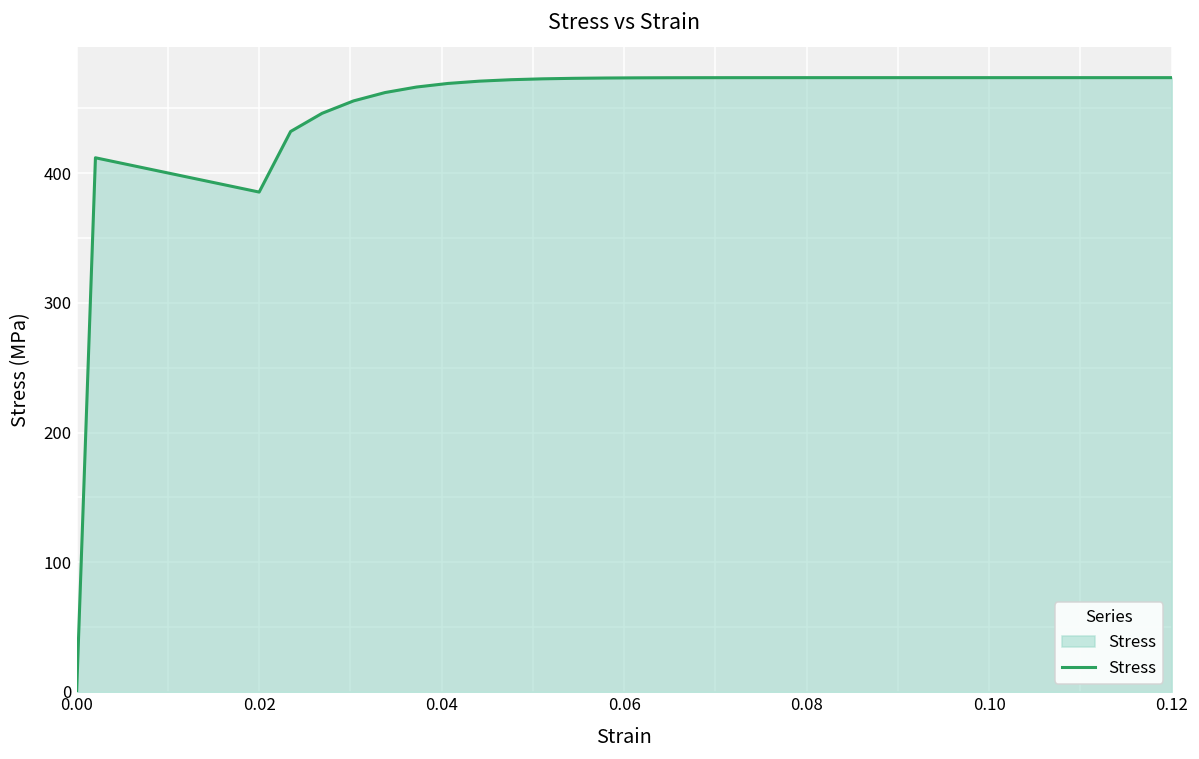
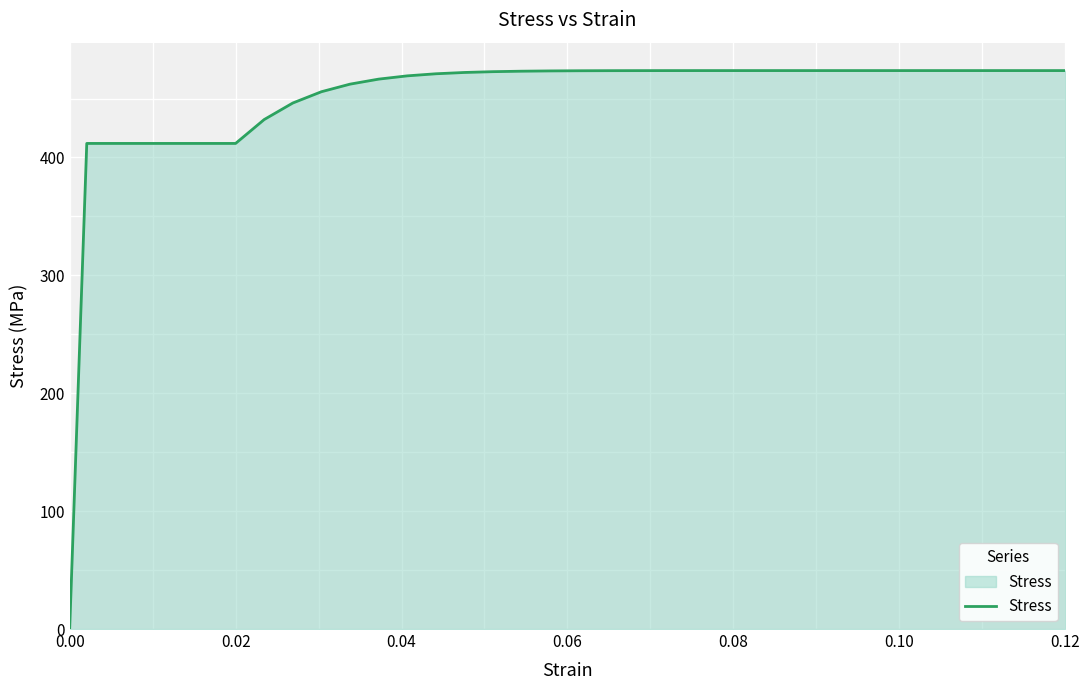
  {
    "0.00": 0,
-   "0.02": 385,
+   "0.02": 412,
    "0.12": 474
  }
